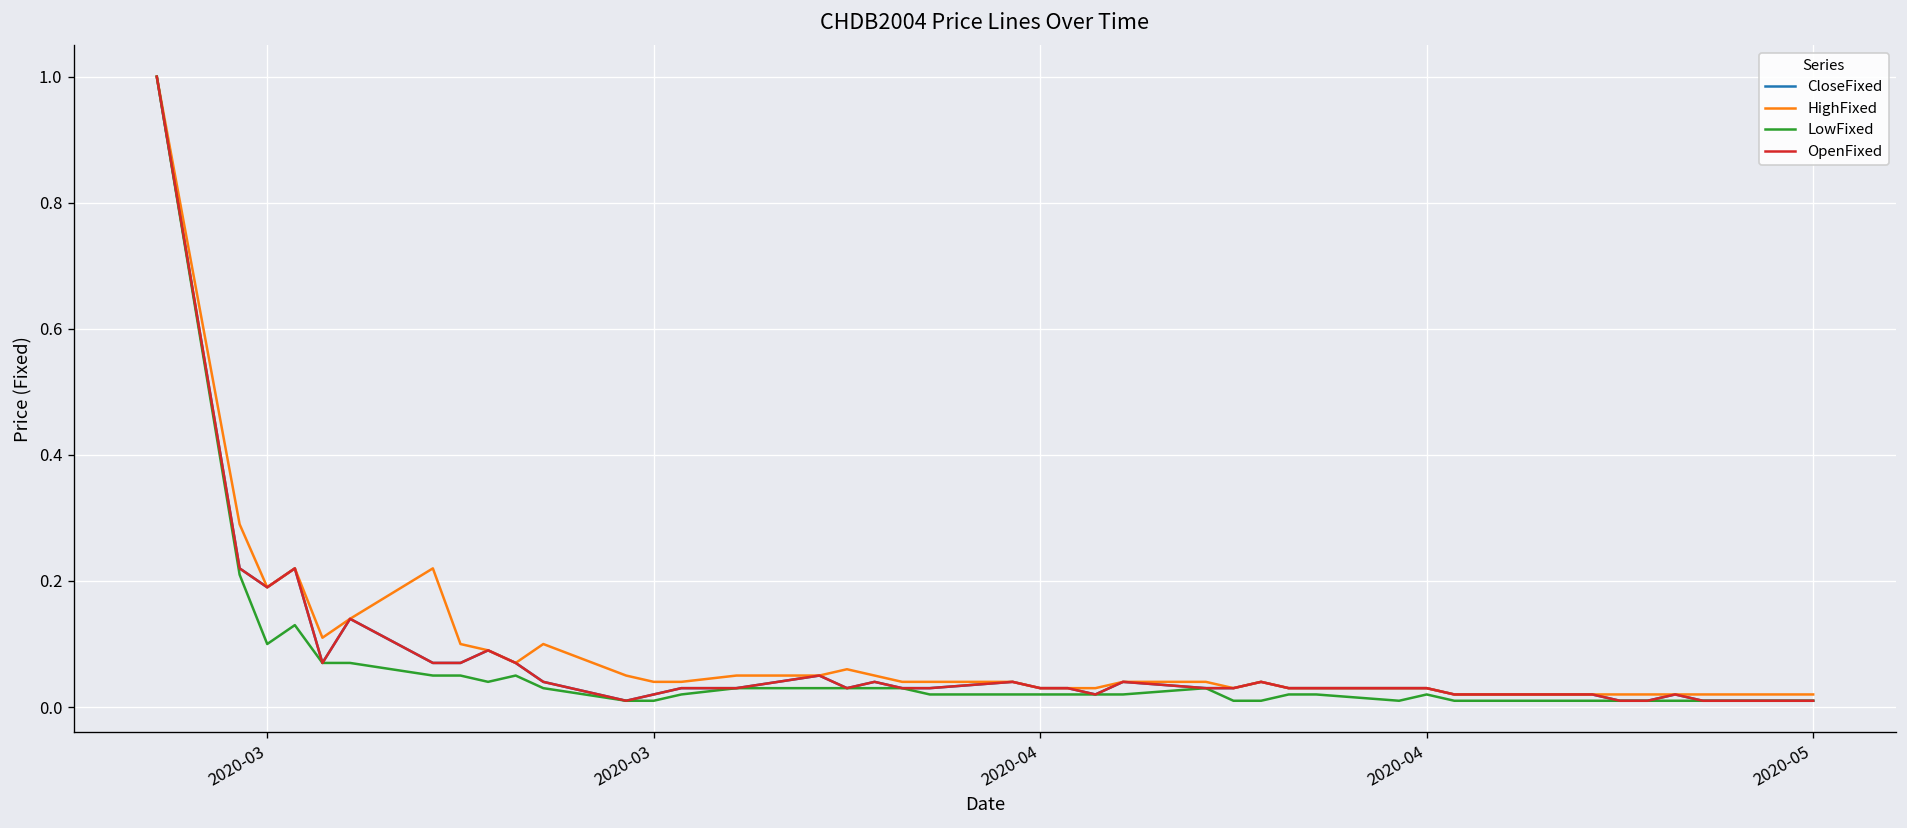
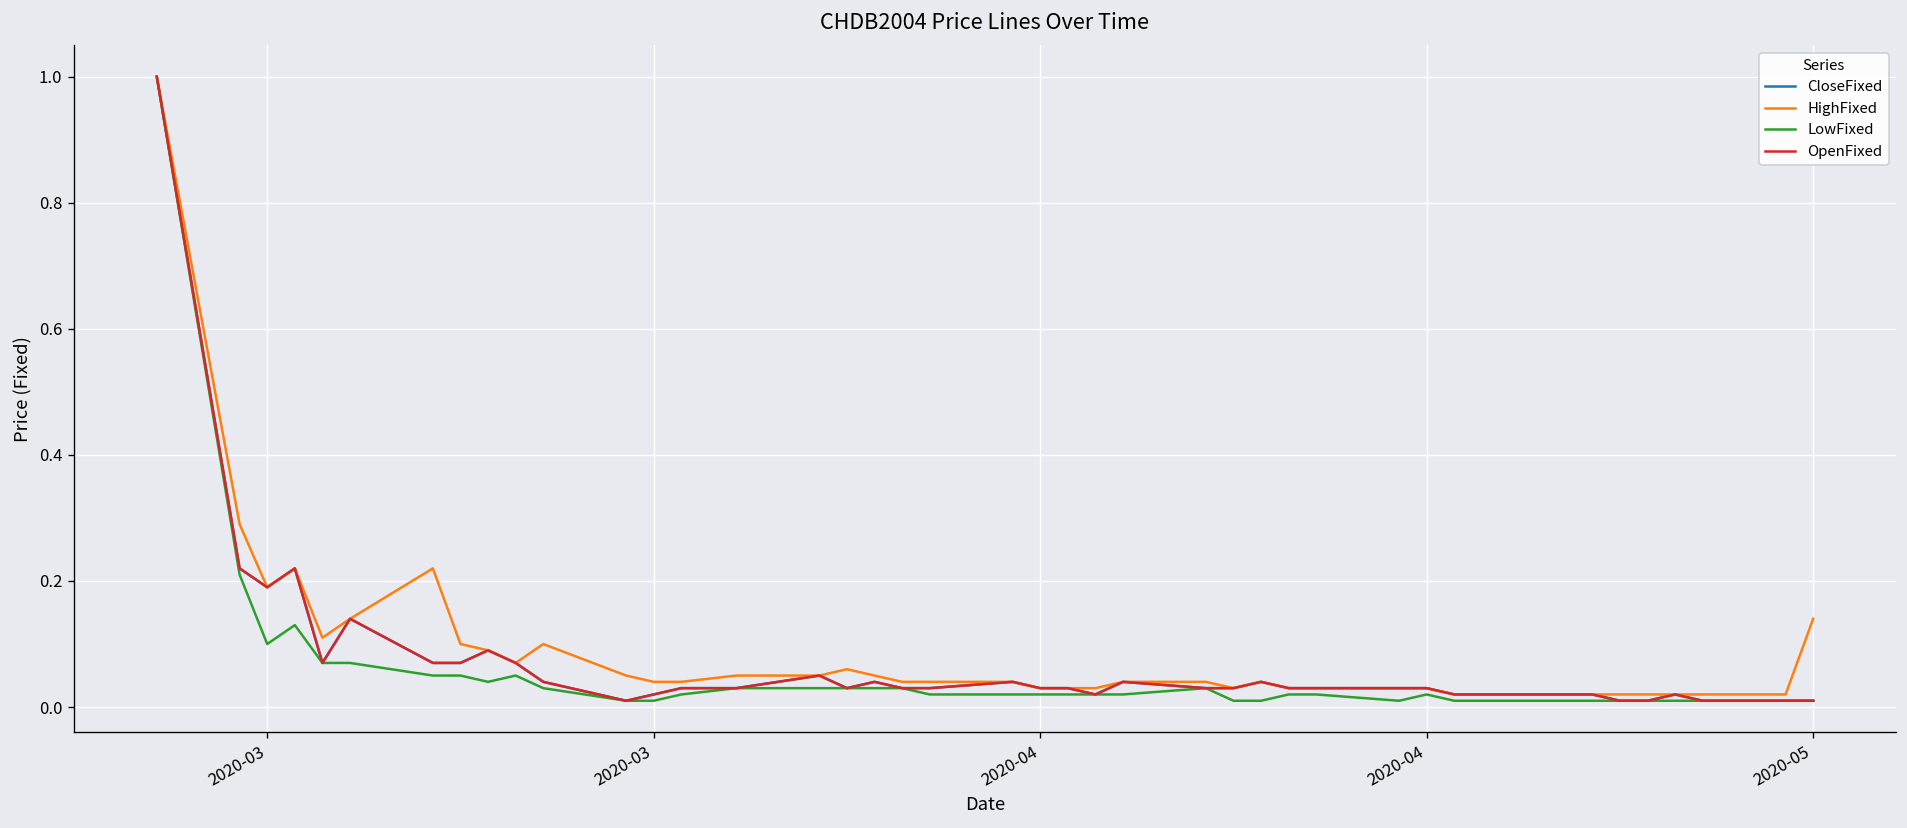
  {
    "HighFixed": {
-     "2020-05": 0.02
+     "2020-05": 0.14
    }
  }
